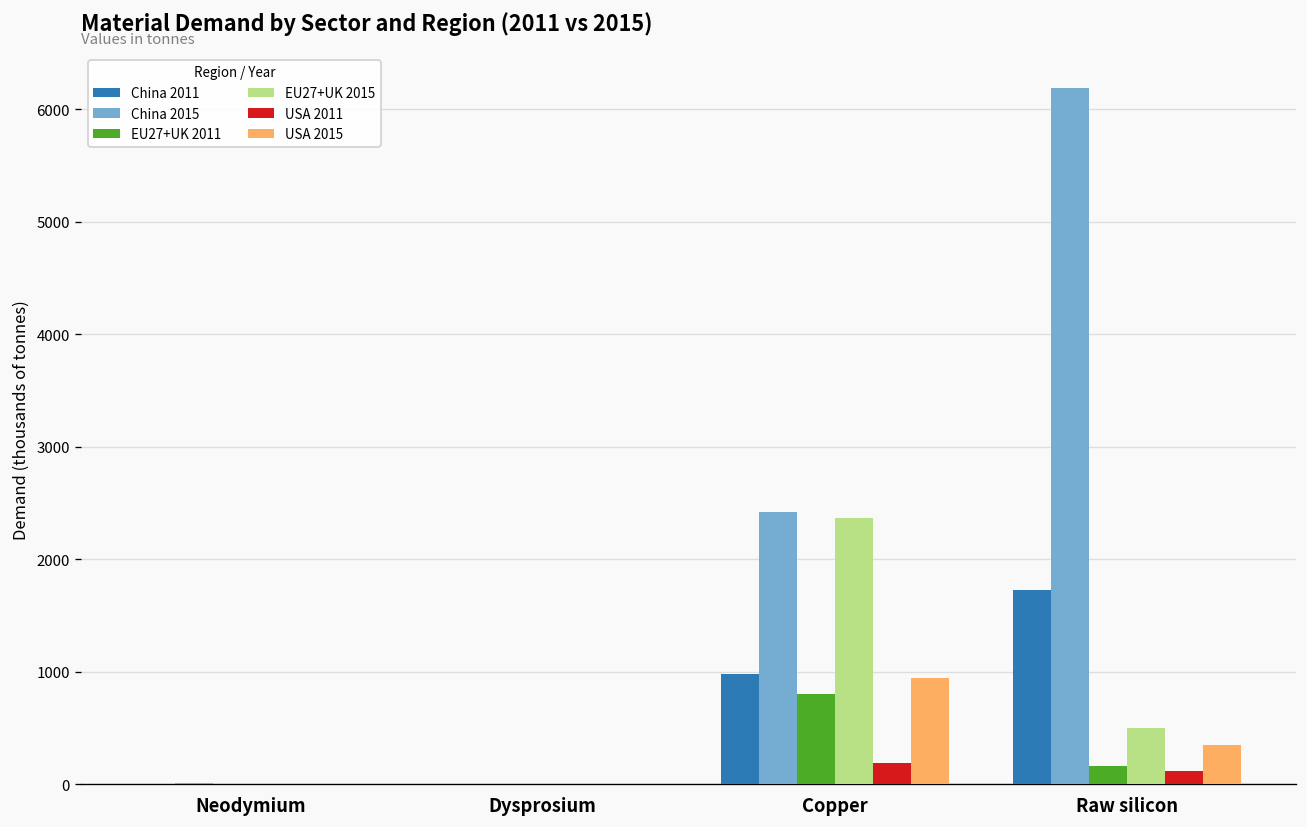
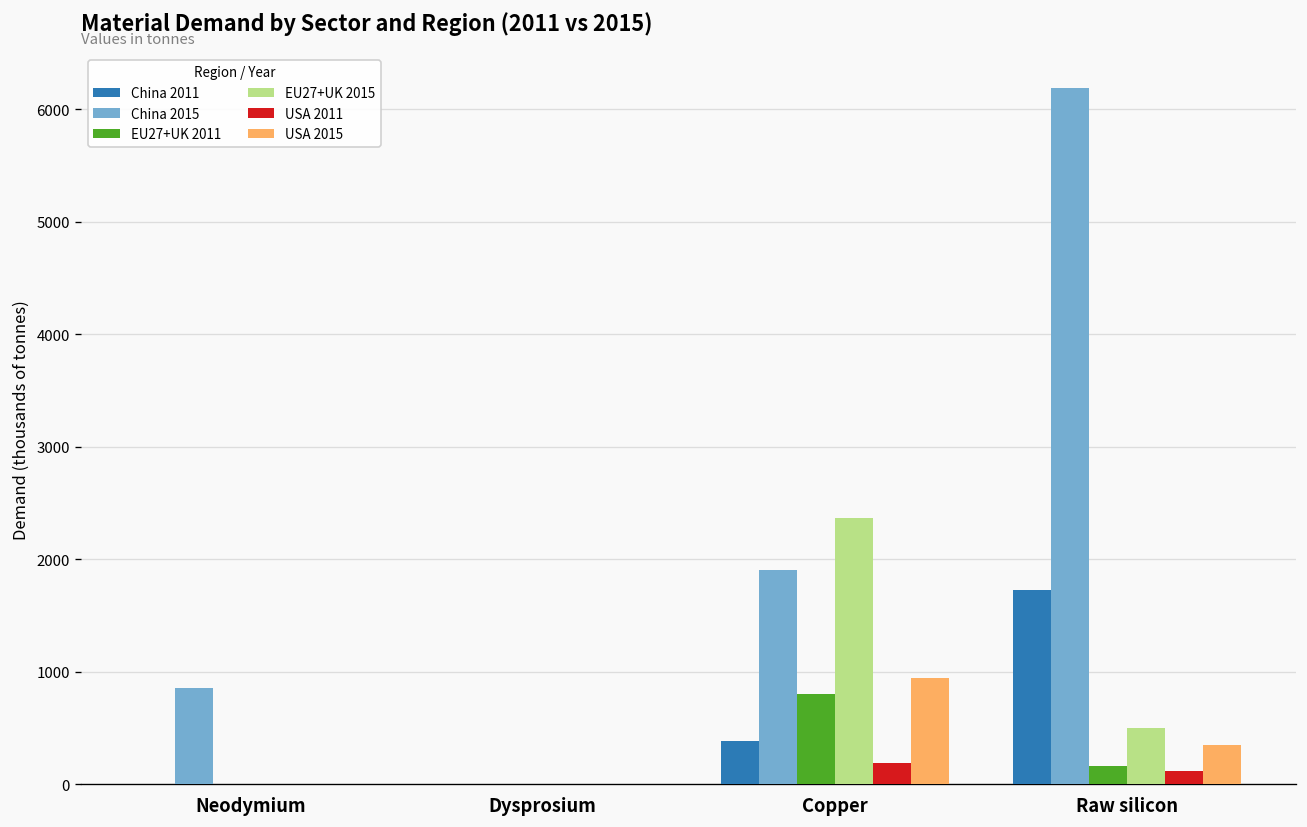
  {
    "China 2011": {
-     "Copper": 1000,
+     "Copper": 400,
      "Raw silicon": 1700
    },
    "China 2015": {
-     "Neodymium": 0,
-     "Copper": 2400,
+     "Neodymium": 900,
+     "Copper": 1900,
      "Raw silicon": 6200
    },
    "EU27+UK 2011": {
      "Copper": 800,
      "Raw silicon": 200
    },
    "EU27+UK 2015": {
      "Copper": 2400,
      "Raw silicon": 500
    },
    "USA 2011": {
      "Copper": 200,
      "Raw silicon": 100
    },
    "USA 2015": {
      "Copper": 900,
      "Raw silicon": 400
    }
  }
